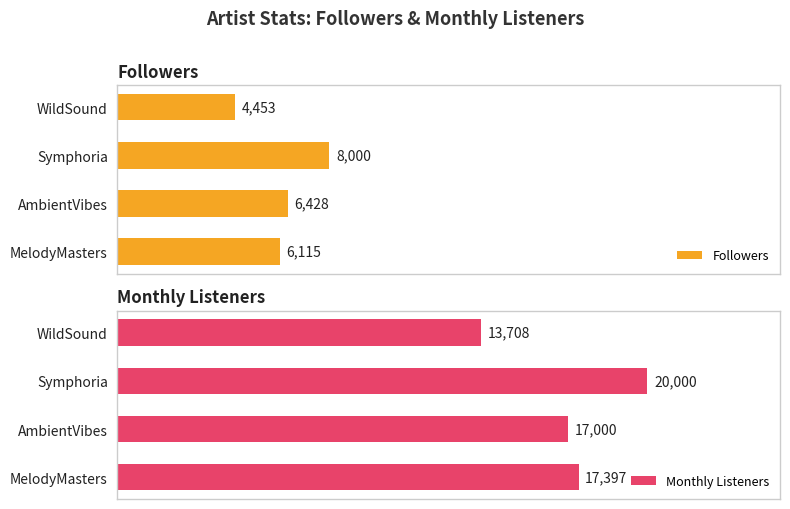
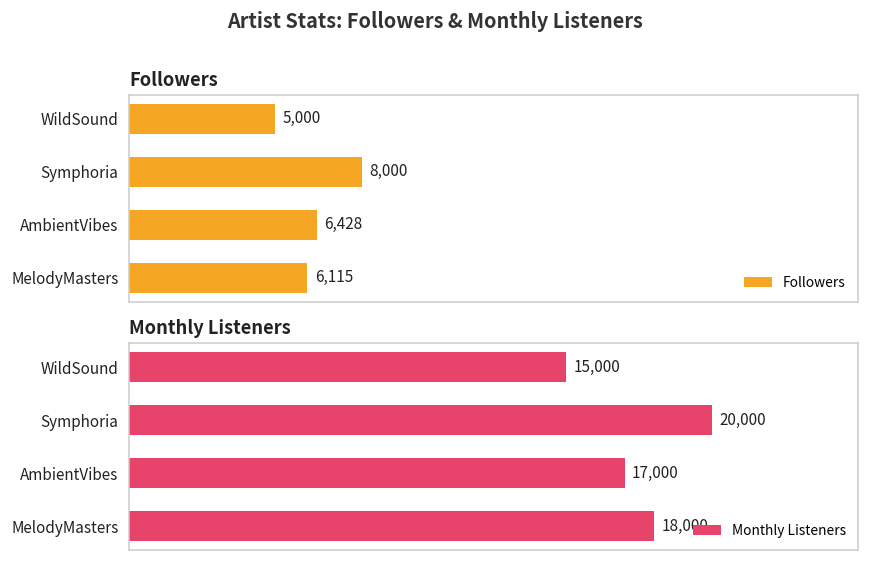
  {
    "Followers": {
-     "WildSound": "4,453",
+     "WildSound": "5,000",
      "Symphoria": "8,000",
      "AmbientVibes": "6,428",
      "MelodyMasters": "6,115"
    },
    "Monthly Listeners": {
-     "WildSound": "13,708",
+     "WildSound": "15,000",
      "Symphoria": "20,000",
      "AmbientVibes": "17,000",
-     "MelodyMasters": "17,397"
+     "MelodyMasters": "18,000"
    }
  }
